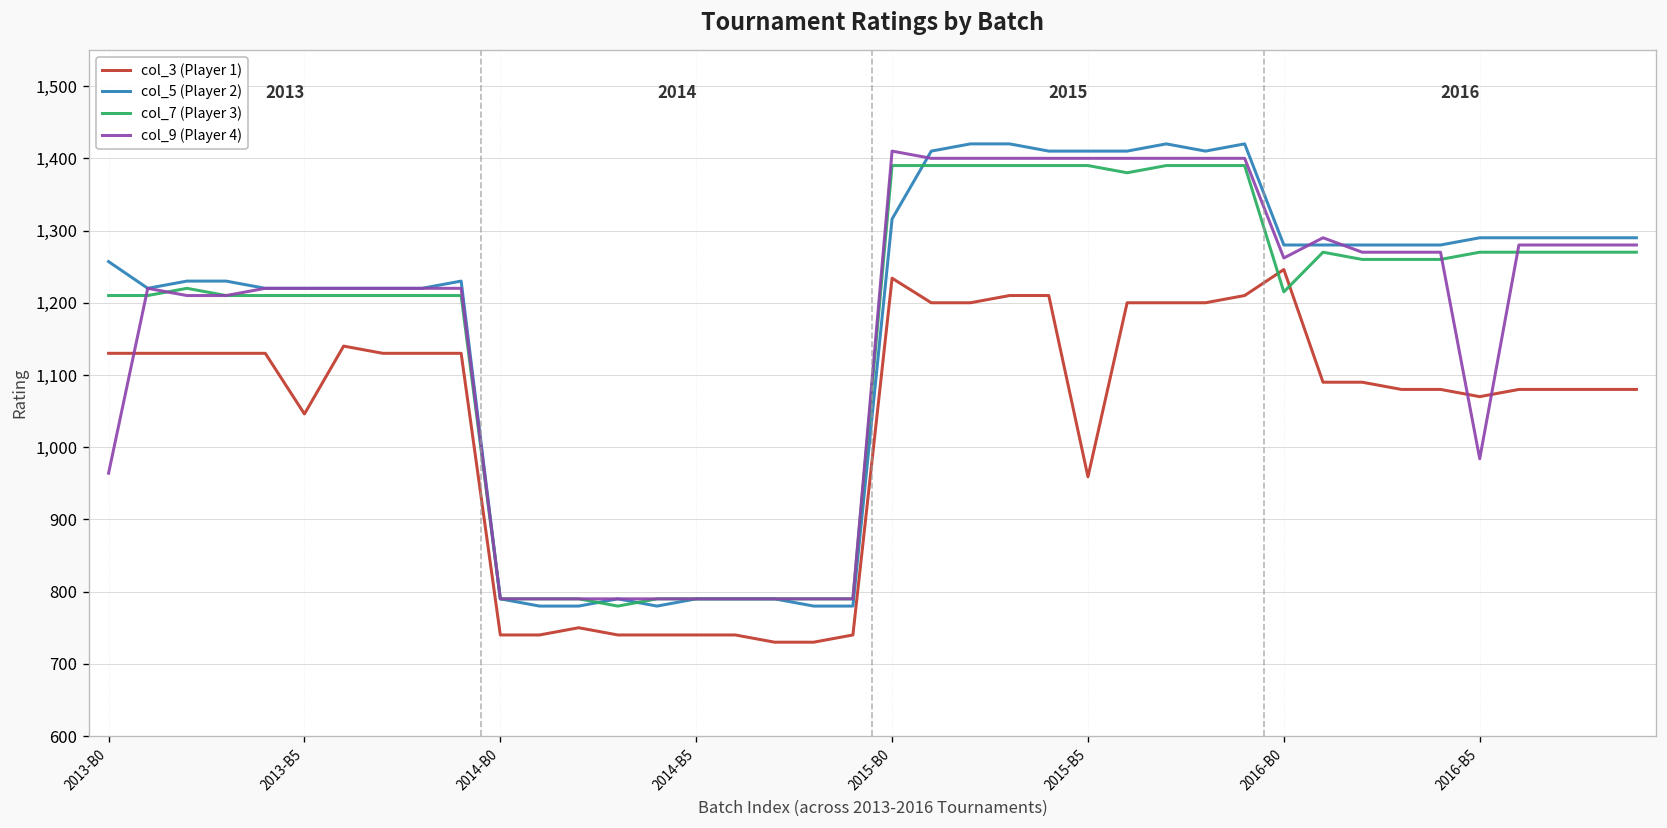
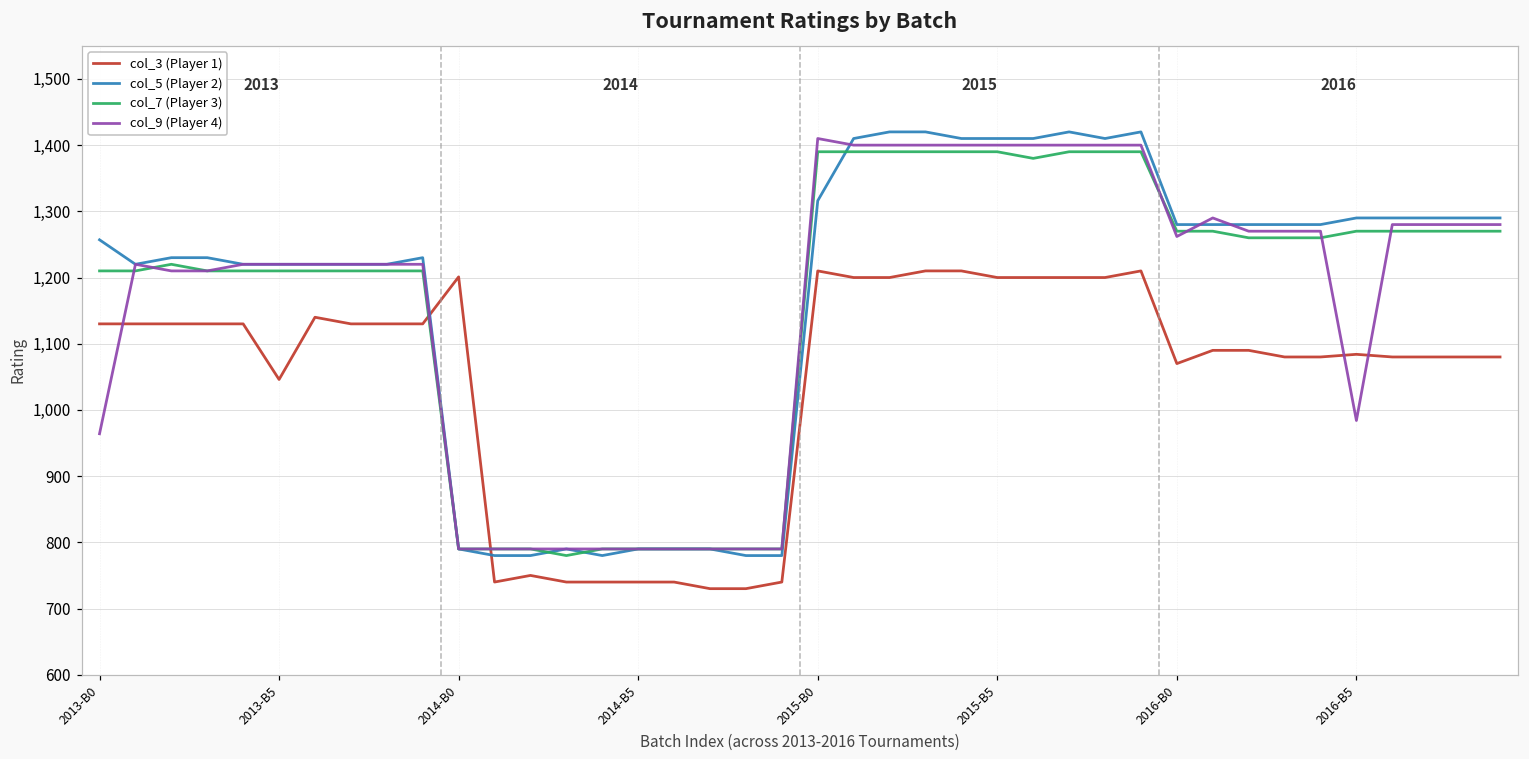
  {
    "col_3 (Player 1)": {
      "2013-B0": "1,130",
      "2013-B5": "1,050",
-     "2014-B0": "740",
+     "2014-B0": "1,200",
      "2014-B5": "740",
-     "2015-B0": "1,230",
-     "2015-B5": "960",
-     "2016-B0": "1,250",
-     "2016-B5": "1,070"
+     "2015-B0": "1,210",
+     "2015-B5": "1,200",
+     "2016-B0": "1,070",
+     "2016-B5": "1,080"
    },
    "col_5 (Player 2)": {
      "2013-B0": "1,260",
      "2015-B0": "1,320",
      "2015-B5": "1,410",
      "2016-B0": "1,280",
      "2016-B5": "1,290"
    },
    "col_7 (Player 3)": {
      "2013-B0": "1,210",
      "2013-B5": "1,210",
      "2015-B0": "1,390",
      "2015-B5": "1,390",
-     "2016-B0": "1,220",
+     "2016-B0": "1,270",
      "2016-B5": "1,270"
    },
    "col_9 (Player 4)": {
      "2013-B0": "960",
      "2015-B0": "1,410",
      "2015-B5": "1,400",
      "2016-B0": "1,260",
      "2016-B5": "980"
    }
  }
